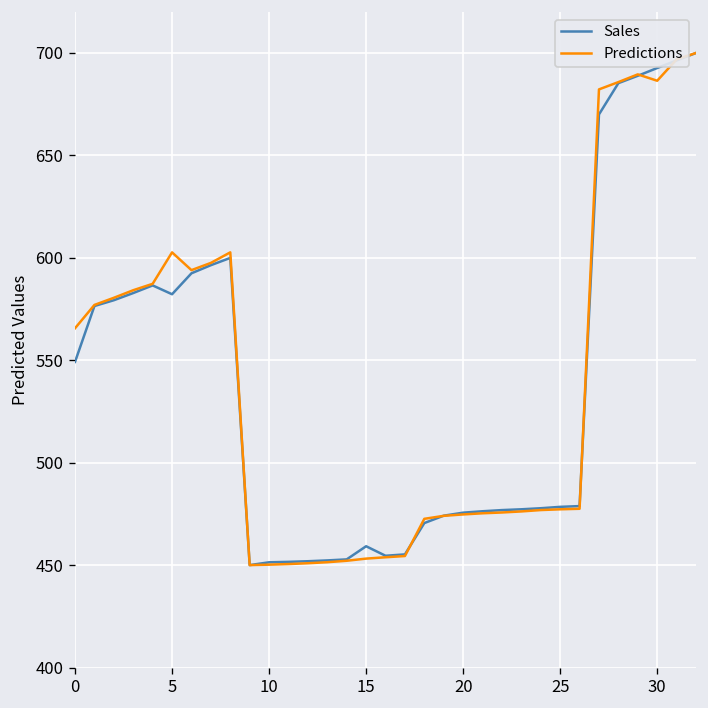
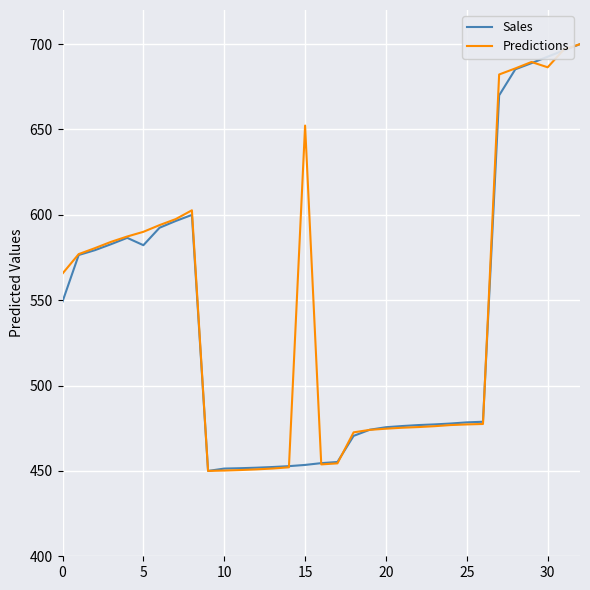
  {
    "Sales": {
      "0": 549,
      "5": 582,
-     "15": 459
+     "15": 454
    },
    "Predictions": {
      "0": 566,
-     "5": 603,
-     "15": 453,
+     "5": 590,
+     "15": 652,
      "30": 686
    }
  }
